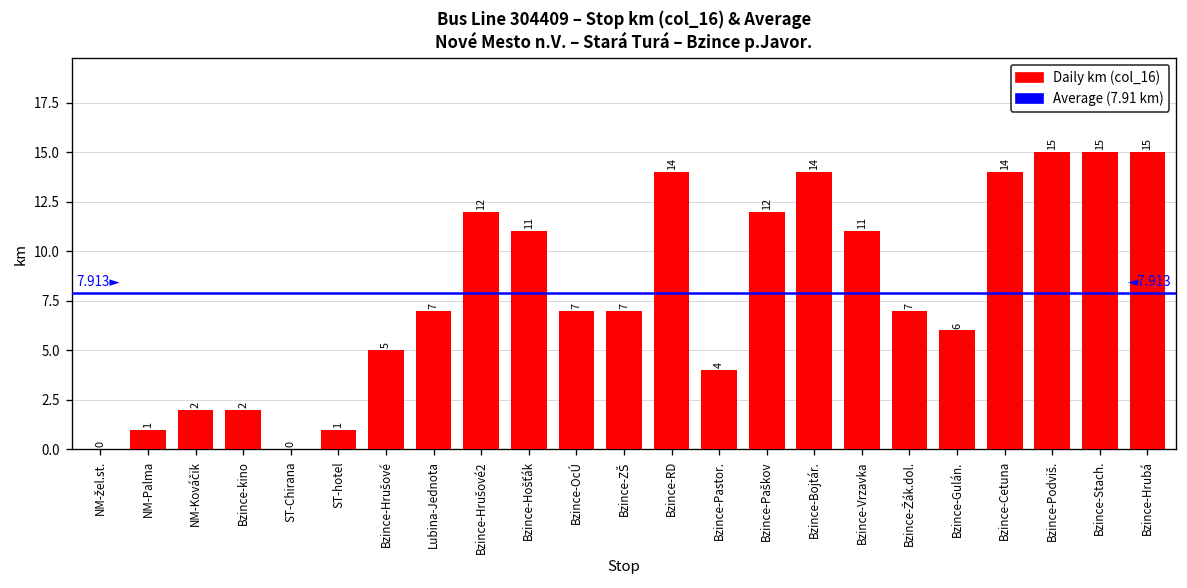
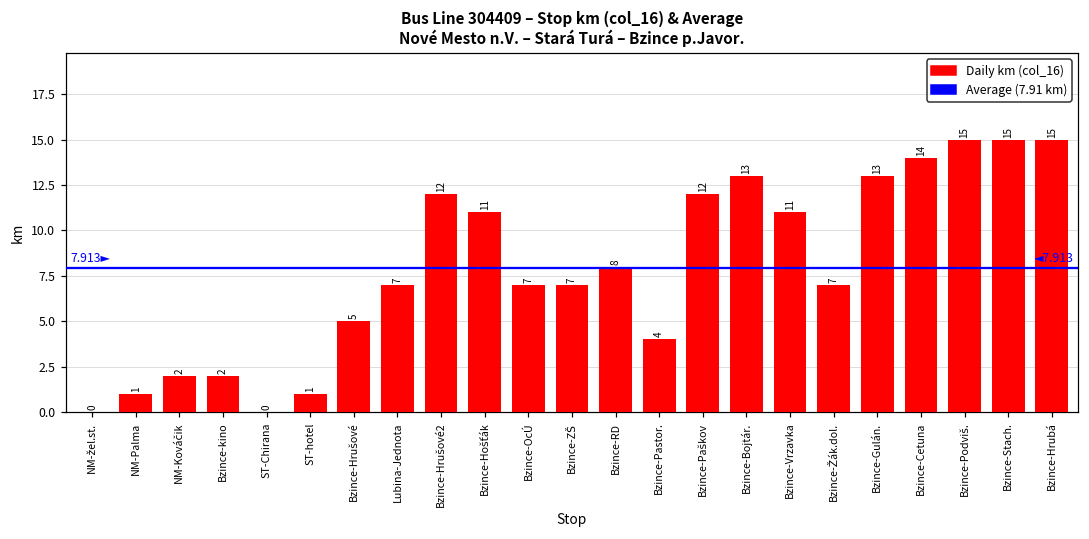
  {
    "NM-žel.st.": 0,
    "NM-Palma": 1,
    "NM-Kováčik": 2,
    "Bzince-kino": 2,
    "ST-Chirana": 0,
    "ST-hotel": 1,
    "Bzince-Hrušové": 5,
    "Lubina-Jednota": 7,
    "Bzince-Hrušové2": 12,
    "Bzince-Hošťák": 11,
    "Bzince-OcÚ": 7,
    "Bzince-ZŠ": 7,
-   "Bzince-RD": 14,
+   "Bzince-RD": 8,
    "Bzince-Pastor.": 4,
    "Bzince-Paškov": 12,
-   "Bzince-Bojtár.": 14,
+   "Bzince-Bojtár.": 13,
    "Bzince-Vrzavka": 11,
    "Bzince-Žák.dol.": 7,
-   "Bzince-Gulán.": 6,
+   "Bzince-Gulán.": 13,
    "Bzince-Cetuna": 14,
    "Bzince-Podviš.": 15,
    "Bzince-Stach.": 15,
    "Bzince-Hrubá": 15
  }
